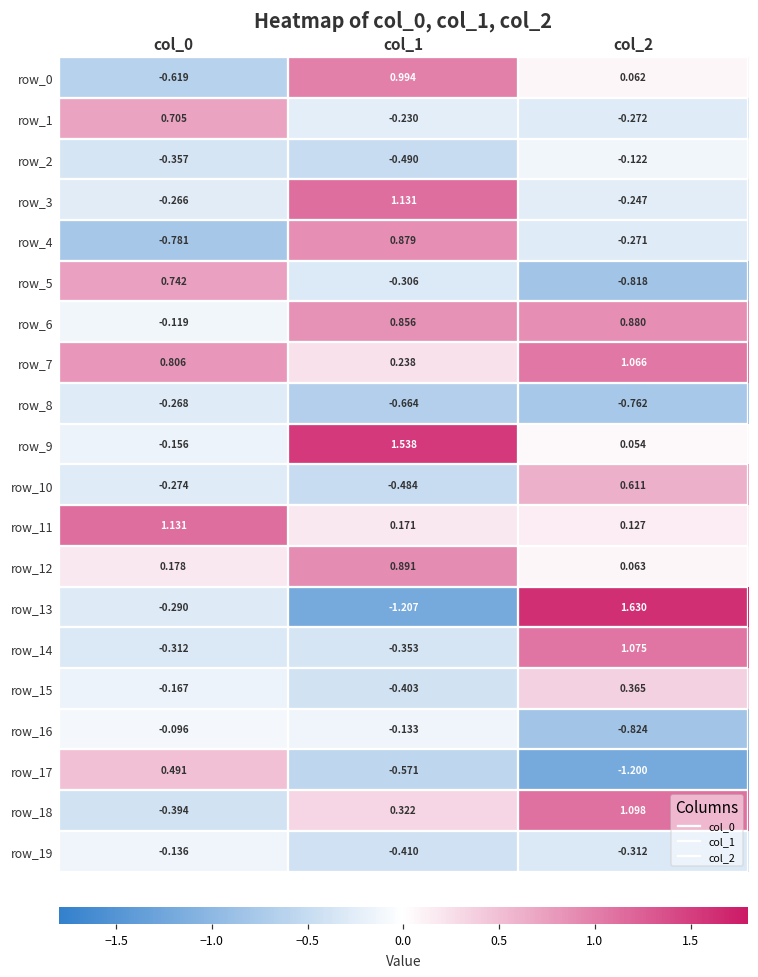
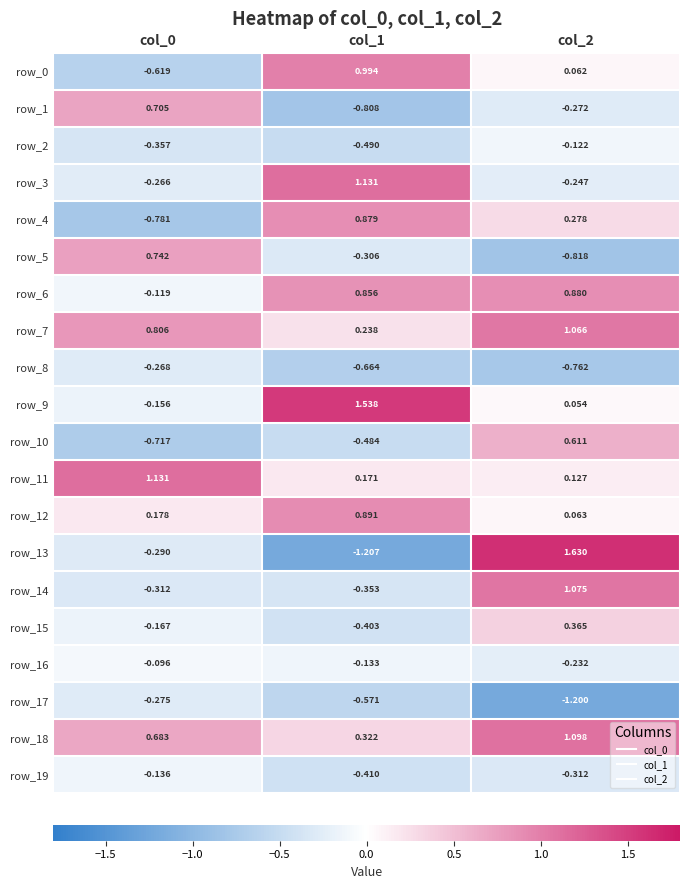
  {
    "row_0": {
      "col_0": -0.619,
      "col_1": 0.994,
      "col_2": 0.062
    },
    "row_1": {
      "col_0": 0.705,
-     "col_1": -0.230,
+     "col_1": -0.808,
      "col_2": -0.272
    },
    "row_2": {
      "col_0": -0.357,
      "col_1": -0.490,
      "col_2": -0.122
    },
    "row_3": {
      "col_0": -0.266,
      "col_1": 1.131,
      "col_2": -0.247
    },
    "row_4": {
      "col_0": -0.781,
      "col_1": 0.879,
-     "col_2": -0.271
+     "col_2": 0.278
    },
    "row_5": {
      "col_0": 0.742,
      "col_1": -0.306,
      "col_2": -0.818
    },
    "row_6": {
      "col_0": -0.119,
      "col_1": 0.856,
      "col_2": 0.880
    },
    "row_7": {
      "col_0": 0.806,
      "col_1": 0.238,
      "col_2": 1.066
    },
    "row_8": {
      "col_0": -0.268,
      "col_1": -0.664,
      "col_2": -0.762
    },
    "row_9": {
      "col_0": -0.156,
      "col_1": 1.538,
      "col_2": 0.054
    },
    "row_10": {
-     "col_0": -0.274,
+     "col_0": -0.717,
      "col_1": -0.484,
      "col_2": 0.611
    },
    "row_11": {
      "col_0": 1.131,
      "col_1": 0.171,
      "col_2": 0.127
    },
    "row_12": {
      "col_0": 0.178,
      "col_1": 0.891,
      "col_2": 0.063
    },
    "row_13": {
      "col_0": -0.290,
      "col_1": -1.207,
      "col_2": 1.630
    },
    "row_14": {
      "col_0": -0.312,
      "col_1": -0.353,
      "col_2": 1.075
    },
    "row_15": {
      "col_0": -0.167,
      "col_1": -0.403,
      "col_2": 0.365
    },
    "row_16": {
      "col_0": -0.096,
      "col_1": -0.133,
-     "col_2": -0.824
+     "col_2": -0.232
    },
    "row_17": {
-     "col_0": 0.491,
+     "col_0": -0.275,
      "col_1": -0.571,
      "col_2": -1.200
    },
    "row_18": {
-     "col_0": -0.394,
+     "col_0": 0.683,
      "col_1": 0.322,
      "col_2": 1.098
    },
    "row_19": {
      "col_0": -0.136,
      "col_1": -0.410,
      "col_2": -0.312
    }
  }
